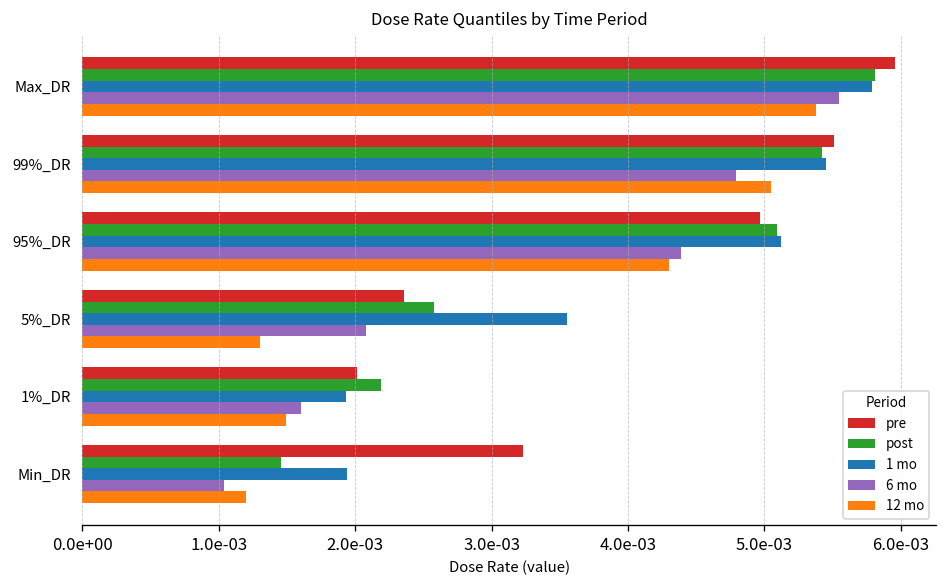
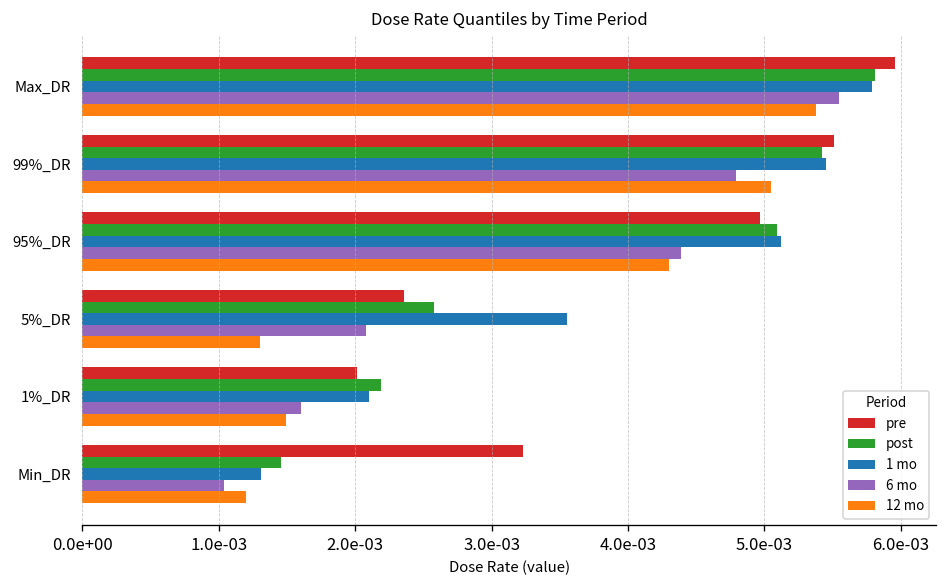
  {
    "pre": {
      "Max_DR": 0.00596,
      "99%_DR": 0.00551,
      "95%_DR": 0.00497,
      "5%_DR": 0.00236,
      "1%_DR": 0.00201,
      "Min_DR": 0.00323
    },
    "post": {
      "Max_DR": 0.00581,
      "99%_DR": 0.00542,
      "95%_DR": 0.00509,
      "5%_DR": 0.00258,
      "1%_DR": 0.00219,
      "Min_DR": 0.00146
    },
    "1 mo": {
      "Max_DR": 0.00579,
      "99%_DR": 0.00545,
      "95%_DR": 0.00512,
      "5%_DR": 0.00355,
-     "1%_DR": 0.00193,
-     "Min_DR": 0.00194
+     "1%_DR": 0.00210,
+     "Min_DR": 0.00131
    },
    "6 mo": {
      "Max_DR": 0.00555,
      "99%_DR": 0.00479,
      "95%_DR": 0.00439,
      "5%_DR": 0.00208,
      "1%_DR": 0.00160,
      "Min_DR": 0.00104
    },
    "12 mo": {
      "Max_DR": 0.00538,
      "99%_DR": 0.00505,
      "95%_DR": 0.00430,
      "5%_DR": 0.00130,
      "1%_DR": 0.00149,
      "Min_DR": 0.00120
    }
  }
